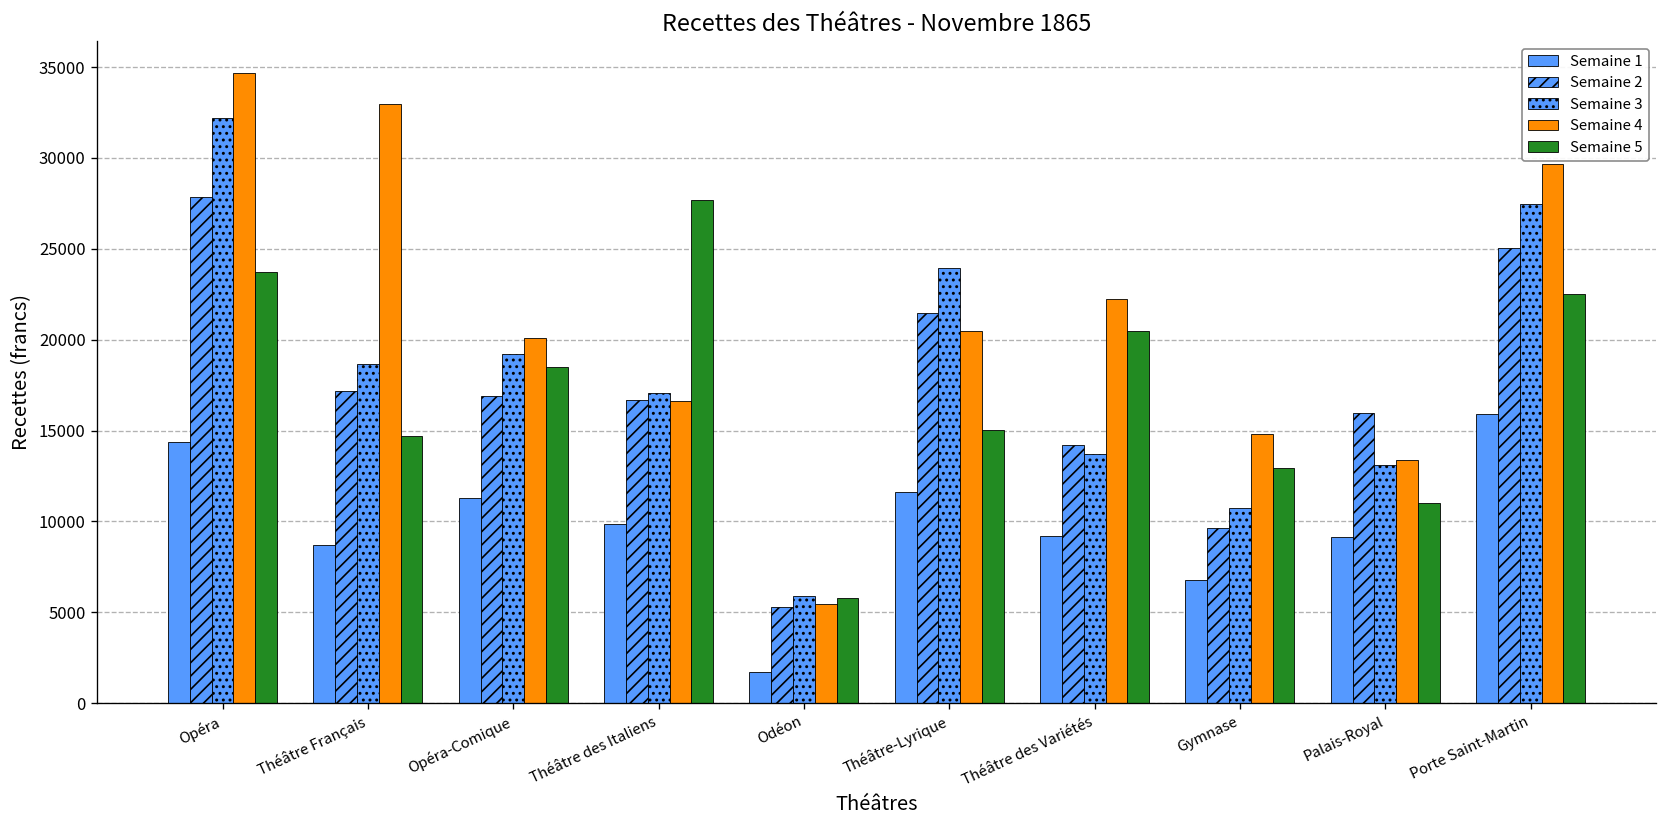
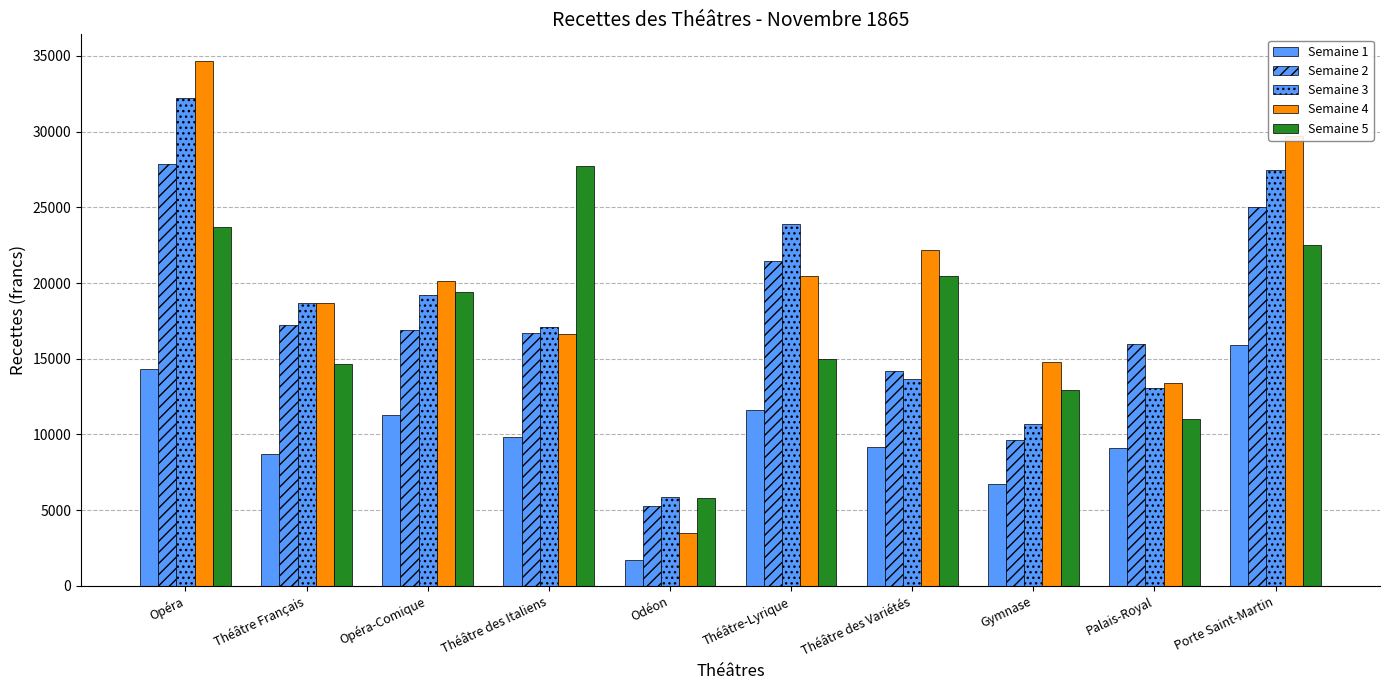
  {
    "Semaine 4": {
      "Opéra": 34700,
-     "Théâtre Français": 33000,
+     "Théâtre Français": 18700,
      "Opéra-Comique": 20100,
      "Théâtre des Italiens": 16600,
-     "Odéon": 5500,
+     "Odéon": 3500,
      "Théâtre-Lyrique": 20500,
      "Théâtre des Variétés": 22200,
      "Gymnase": 14800,
      "Palais-Royal": 13400
    },
    "Semaine 5": {
      "Opéra": 23700,
      "Théâtre Français": 14700,
-     "Opéra-Comique": 18500,
+     "Opéra-Comique": 19400,
      "Théâtre des Italiens": 27700,
      "Odéon": 5800,
      "Théâtre-Lyrique": 15000,
      "Théâtre des Variétés": 20500,
      "Gymnase": 12900,
      "Palais-Royal": 11000,
      "Porte Saint-Martin": 22500
    }
  }
